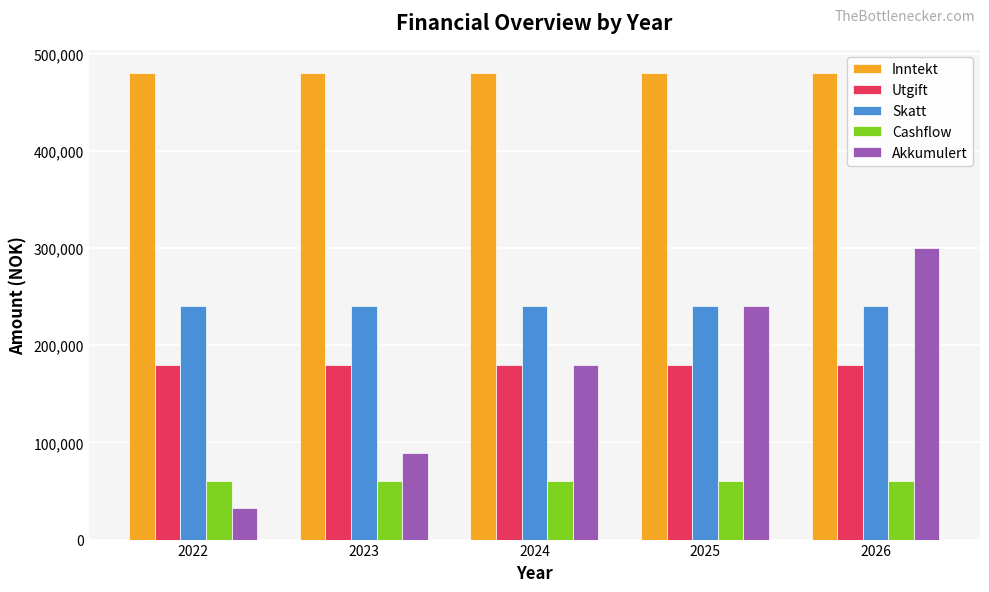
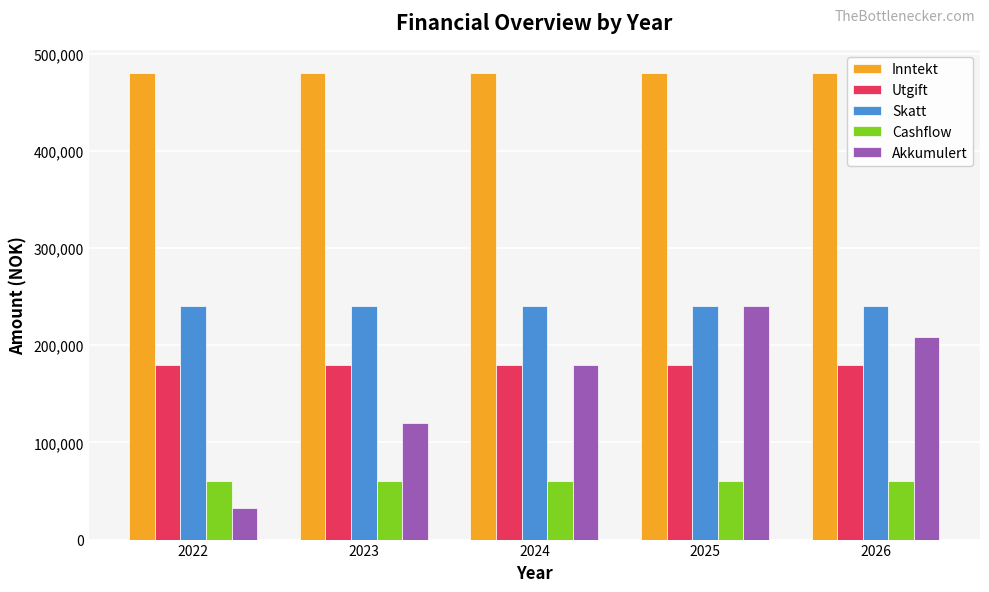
  {
    "Inntekt": {
      "2022": "480,000",
      "2023": "480,000",
      "2024": "480,000",
      "2025": "480,000",
      "2026": "480,000"
    },
    "Utgift": {
      "2022": "180,000",
      "2023": "180,000",
      "2024": "180,000",
      "2025": "180,000",
      "2026": "180,000"
    },
    "Skatt": {
      "2022": "240,000",
      "2023": "240,000",
      "2024": "240,000",
      "2025": "240,000",
      "2026": "240,000"
    },
    "Cashflow": {
      "2022": "60,000",
      "2023": "60,000",
      "2024": "60,000",
      "2025": "60,000",
      "2026": "60,000"
    },
    "Akkumulert": {
      "2022": "30,000",
-     "2023": "90,000",
+     "2023": "120,000",
      "2024": "180,000",
      "2025": "240,000",
-     "2026": "300,000"
+     "2026": "210,000"
    }
  }
